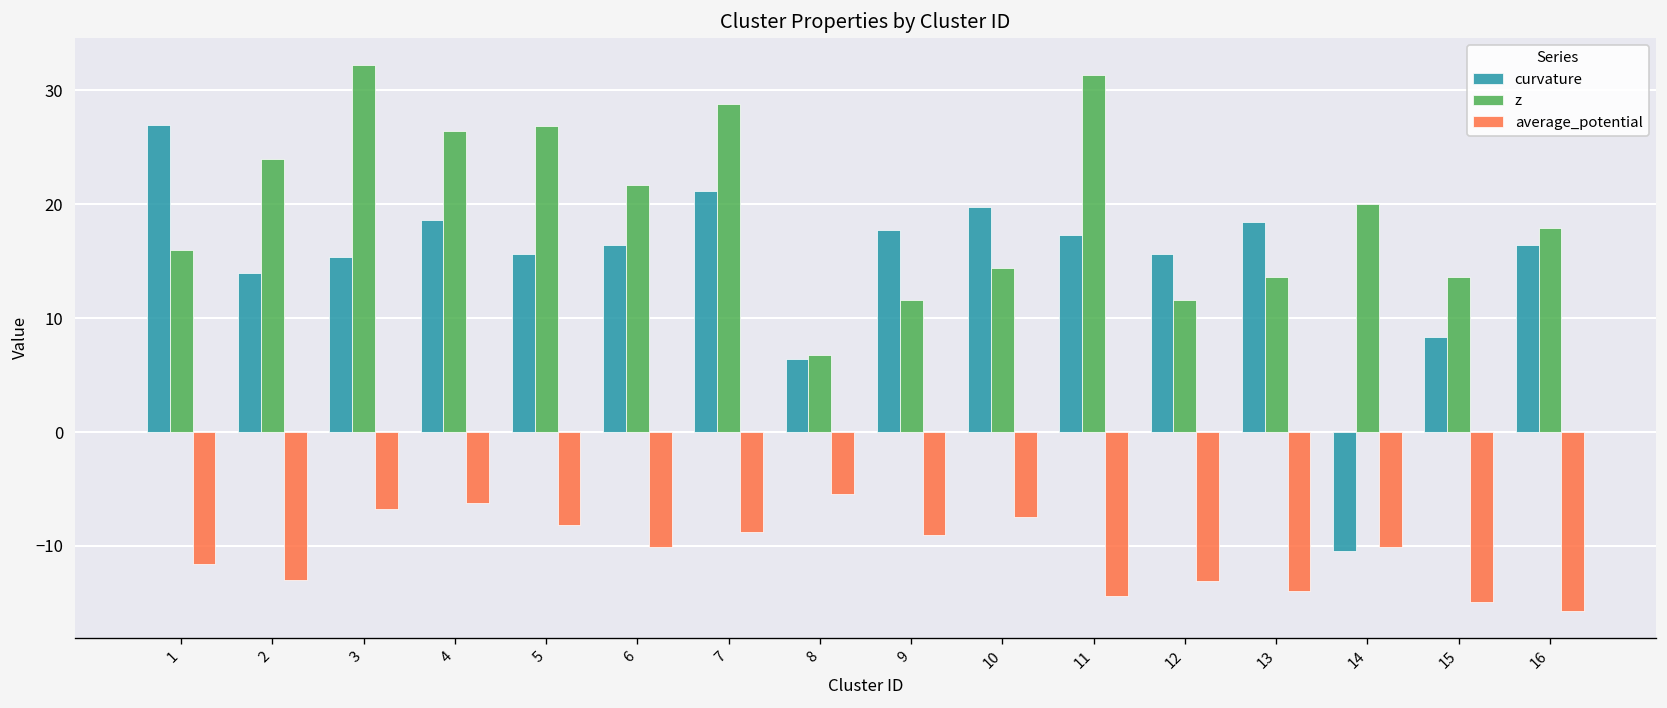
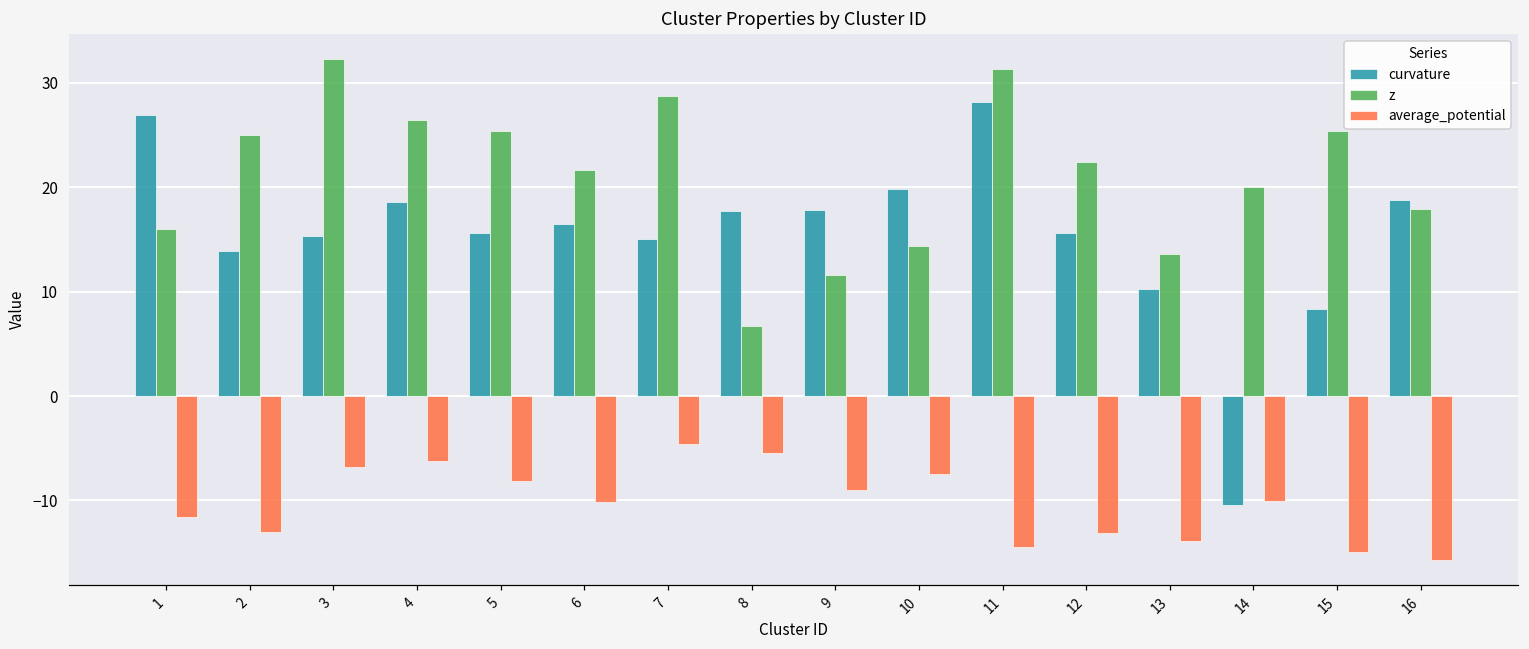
  {
    "curvature": {
      "1": 27,
      "2": 14,
      "3": 15,
      "4": 19,
      "5": 16,
      "6": 16,
-     "7": 21,
-     "8": 6,
+     "7": 15,
+     "8": 18,
      "9": 18,
      "10": 20,
-     "11": 17,
+     "11": 28,
      "12": 16,
-     "13": 18,
+     "13": 10,
      "14": -10,
      "15": 8,
-     "16": 16
+     "16": 19
    },
    "z": {
      "1": 16,
-     "2": 24,
+     "2": 25,
      "3": 32,
      "4": 26,
-     "5": 27,
+     "5": 25,
      "6": 22,
      "7": 29,
      "8": 7,
      "9": 12,
      "10": 14,
      "11": 31,
-     "12": 12,
+     "12": 22,
      "13": 14,
      "14": 20,
-     "15": 14,
+     "15": 25,
      "16": 18
    },
    "average_potential": {
      "1": -12,
      "2": -13,
      "3": -7,
      "4": -6,
      "5": -8,
      "6": -10,
-     "7": -9,
+     "7": -5,
      "8": -5,
      "9": -9,
      "10": -7,
      "11": -14,
      "12": -13,
      "13": -14,
      "14": -10,
      "15": -15,
      "16": -16
    }
  }
